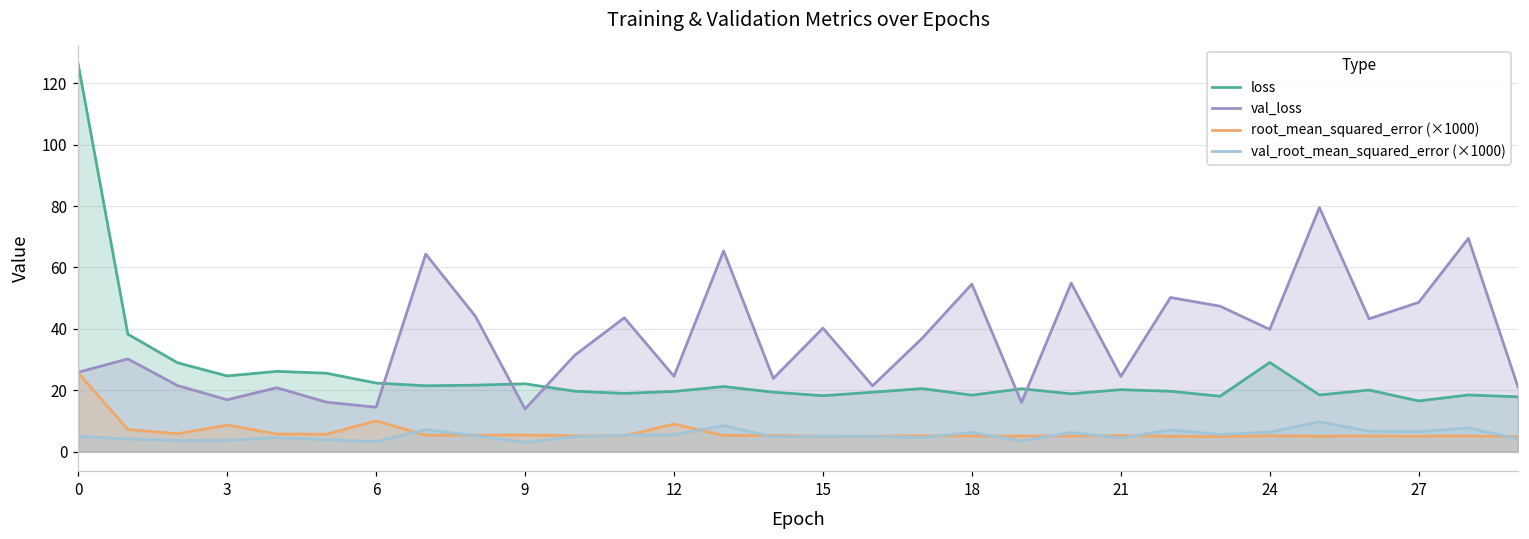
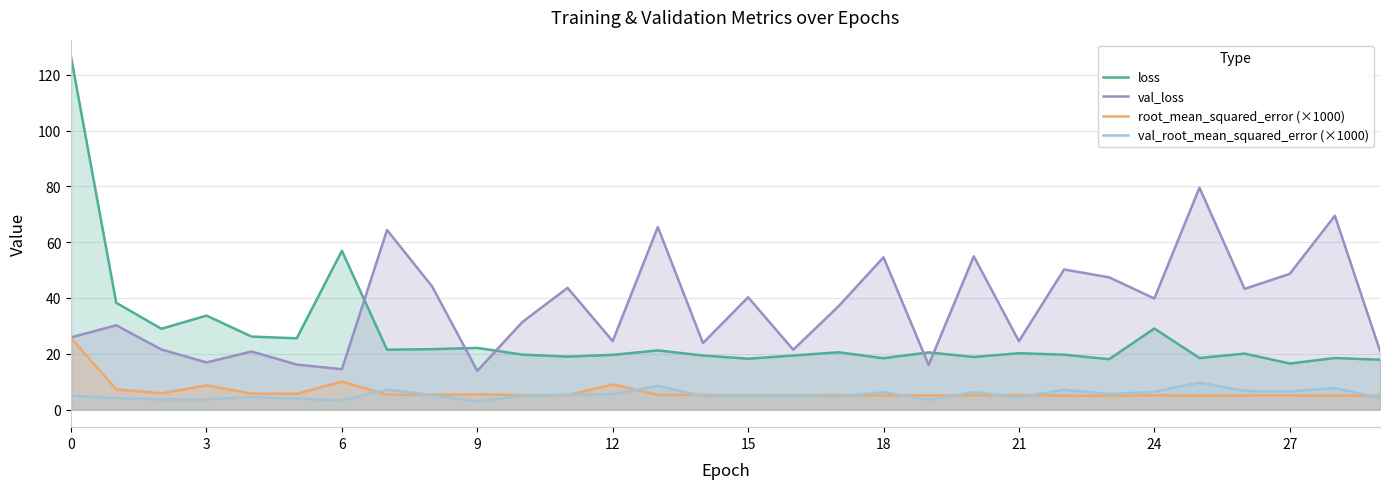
  {
    "loss": {
      "0": 126,
-     "3": 25,
-     "6": 22,
+     "3": 34,
+     "6": 57,
      "9": 22,
      "12": 20,
      "15": 18,
      "18": 18,
      "21": 20,
      "24": 29,
      "27": 17
    },
    "root_mean_squared_error (×1000)": {
      "3": 9,
      "6": 10,
      "9": 5,
      "12": 9,
      "18": 5,
      "24": 5,
      "27": 5
    }
  }
